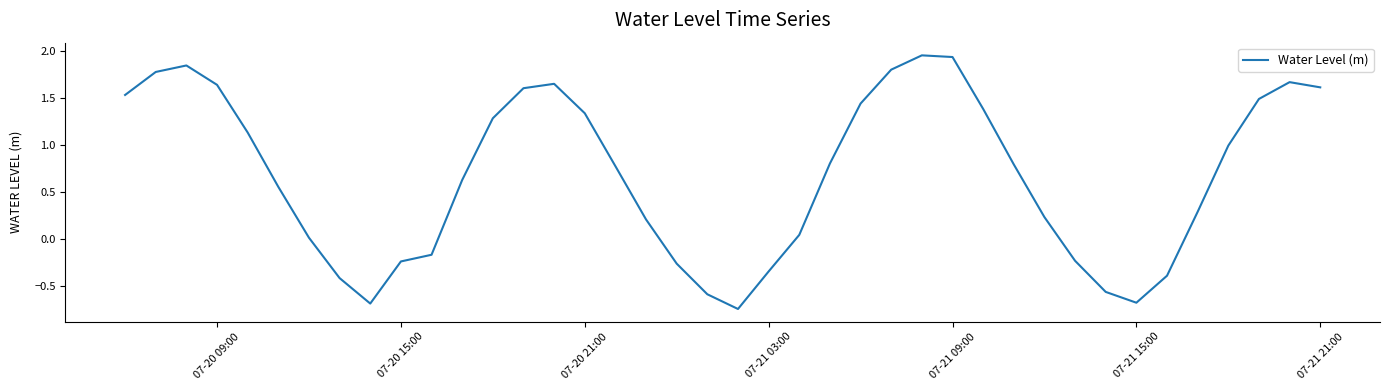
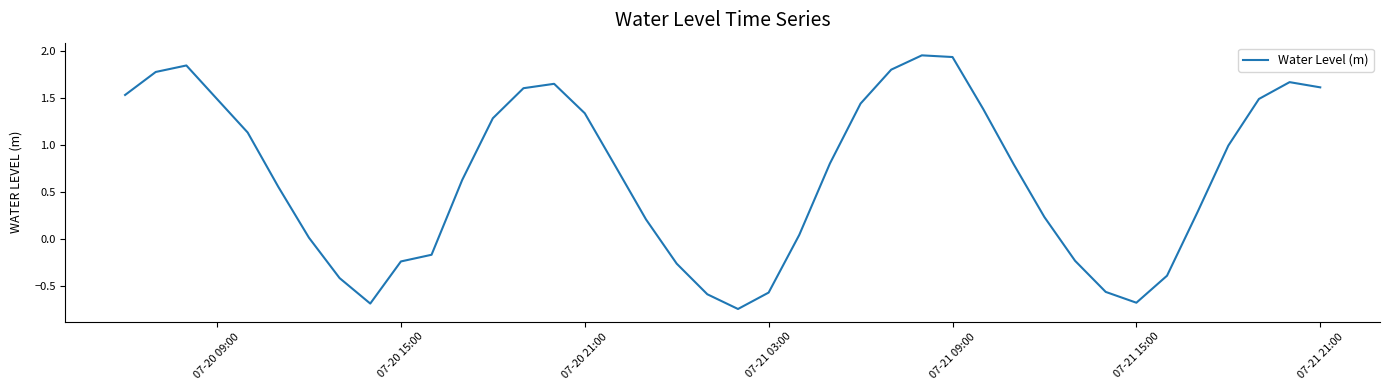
  {
-   "07-20 09:00": 1.6,
+   "07-20 09:00": 1.5,
    "07-20 15:00": -0.2,
    "07-20 21:00": 1.3,
-   "07-21 03:00": -0.4,
+   "07-21 03:00": -0.6,
    "07-21 09:00": 1.9,
    "07-21 15:00": -0.7,
    "07-21 21:00": 1.6
  }
